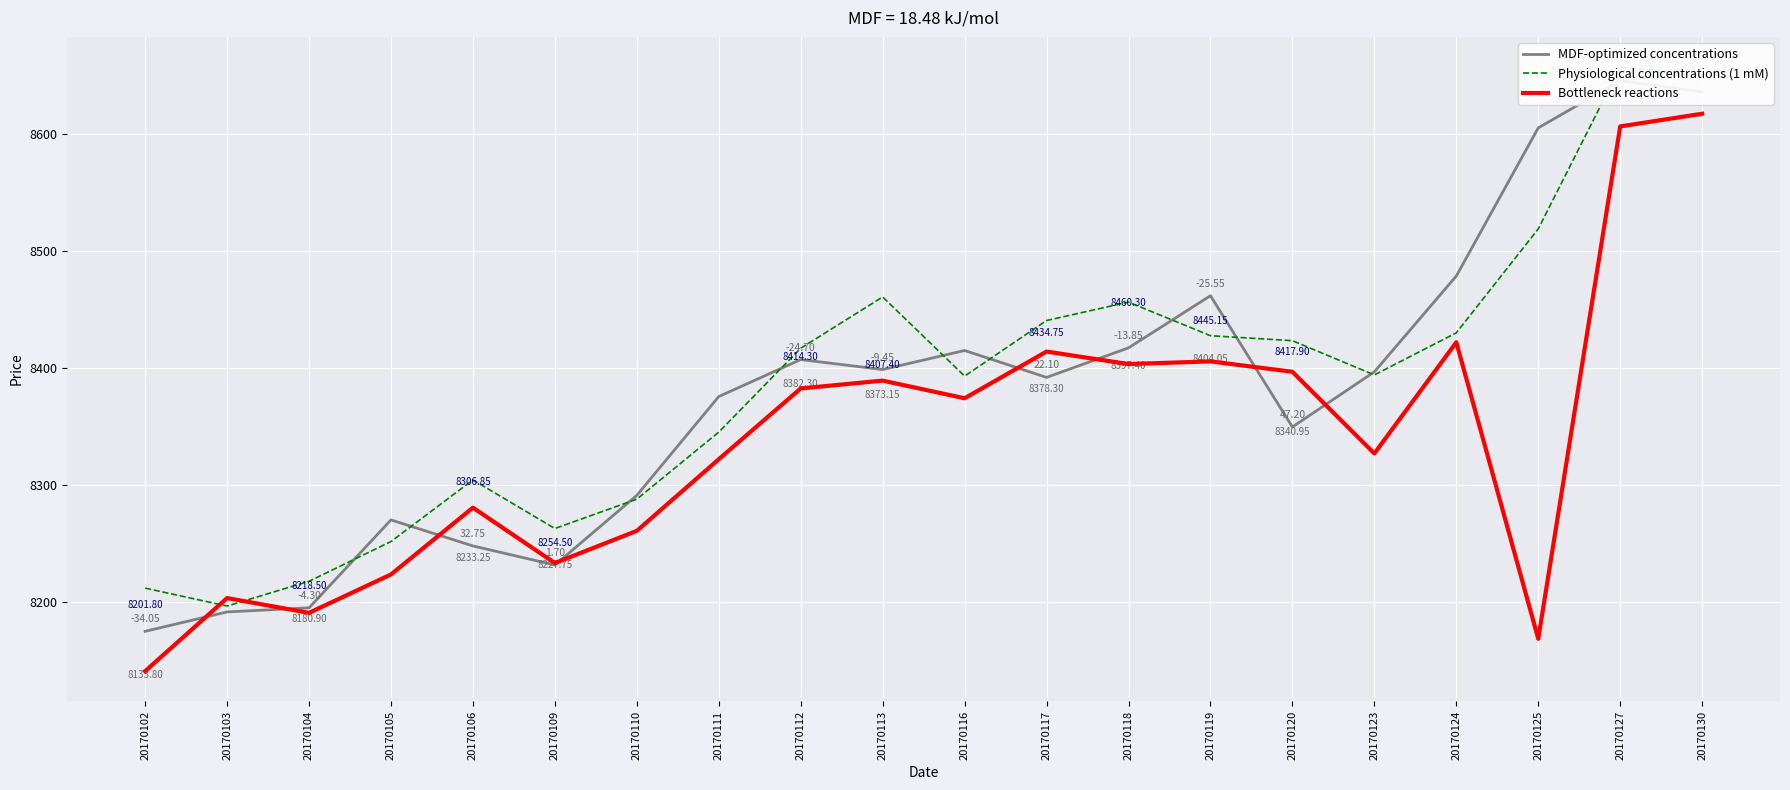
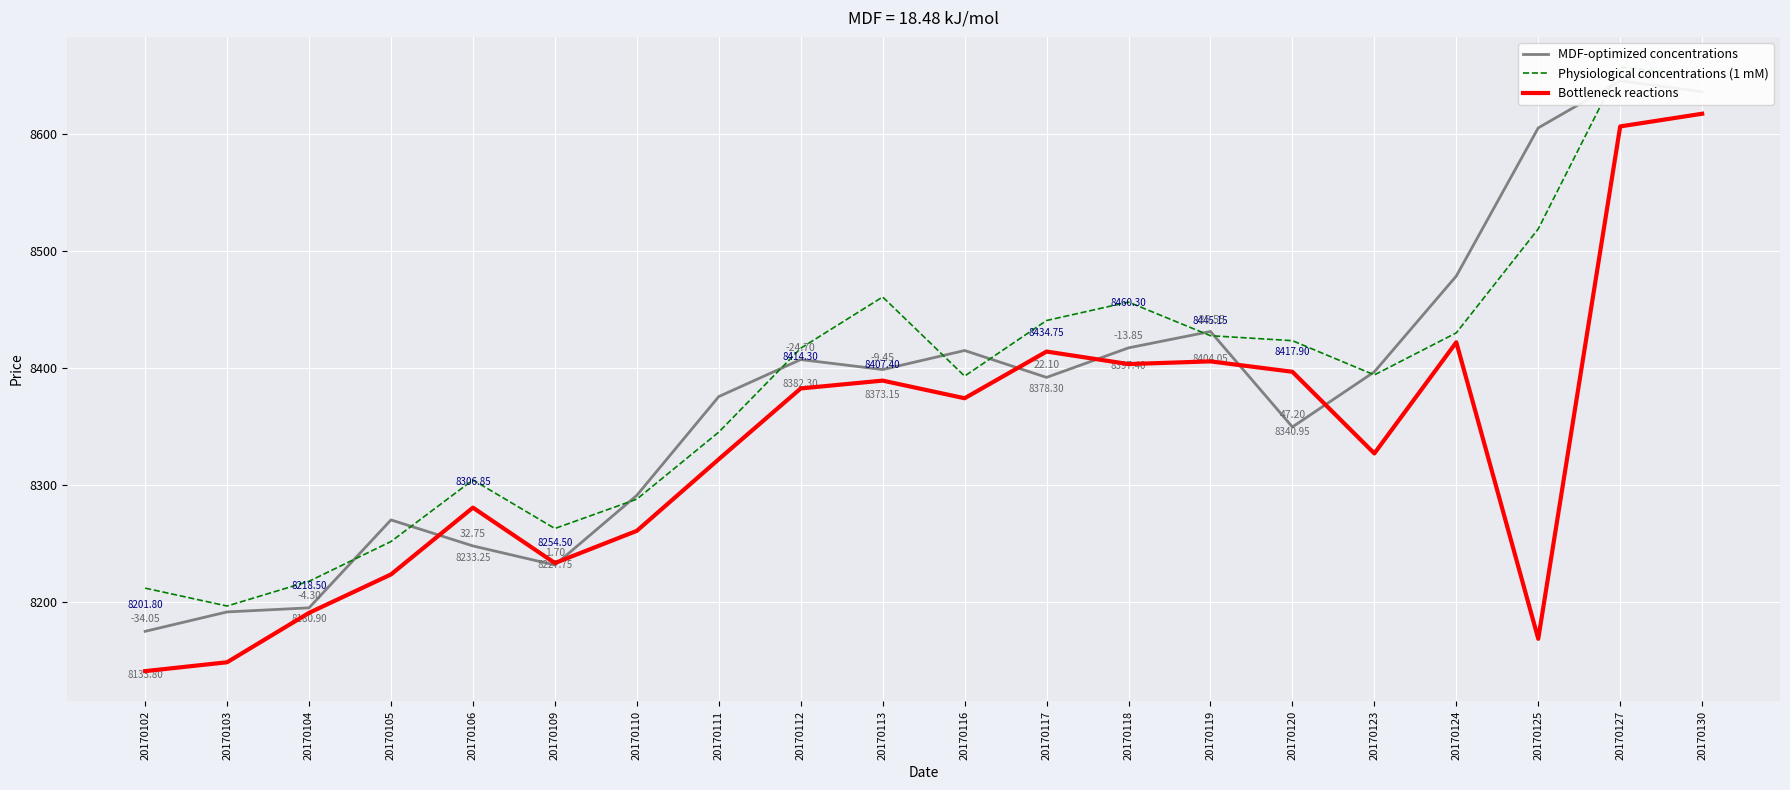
  {
    "MDF-optimized concentrations": {
      "20170103": 8192,
      "20170105": 8270,
      "20170110": 8291,
      "20170111": 8376,
      "20170116": 8415,
-     "20170119": 8462,
+     "20170119": 8432,
      "20170123": 8397,
      "20170124": 8479,
      "20170125": 8606
    },
    "Physiological concentrations (1 mM)": {
      "20170103": 8197,
      "20170105": 8252,
      "20170110": 8288,
      "20170111": 8345,
      "20170113": 8461,
      "20170116": 8393,
      "20170119": 8428,
      "20170123": 8394,
      "20170124": 8430,
      "20170125": 8519
    },
    "Bottleneck reactions": {
-     "20170103": 8204,
+     "20170103": 8149,
      "20170105": 8224,
      "20170106": 8281,
      "20170110": 8261,
      "20170111": 8322,
      "20170116": 8374,
      "20170117": 8414,
      "20170120": 8397,
      "20170123": 8327,
      "20170124": 8422,
      "20170125": 8169,
      "20170127": 8607,
      "20170130": 8618
    }
  }
